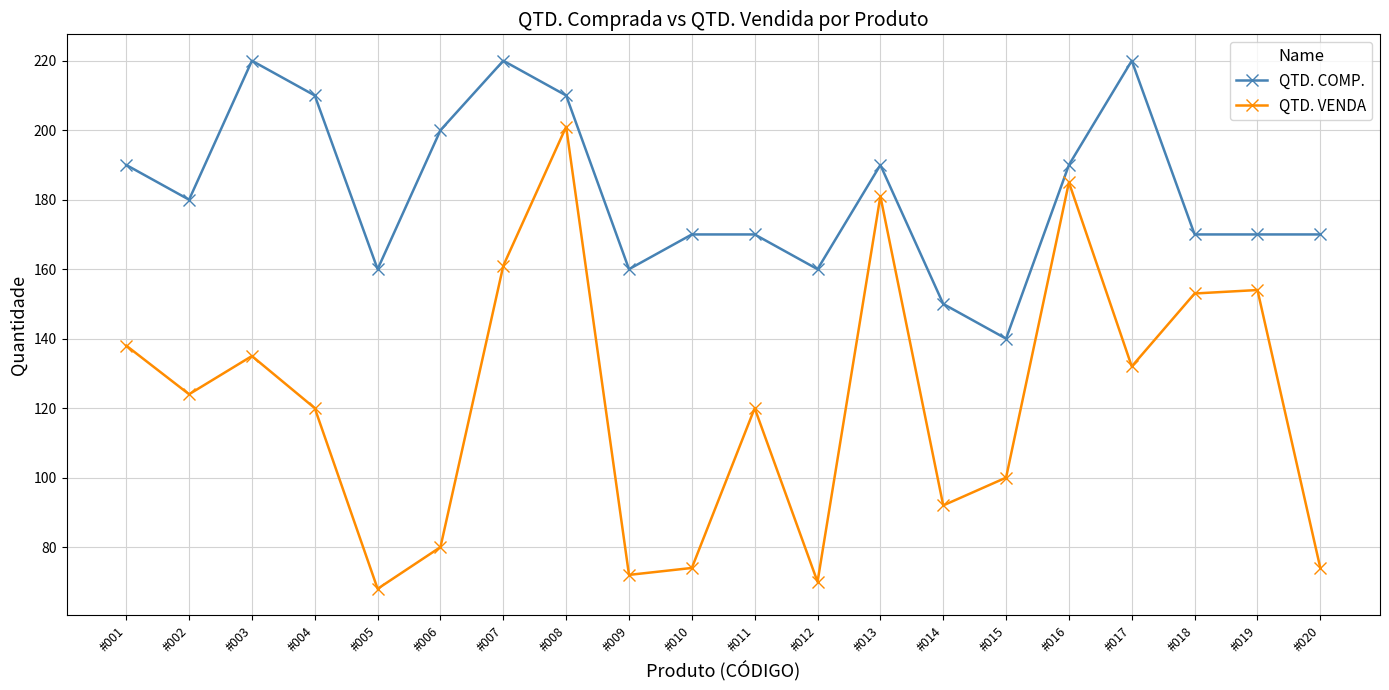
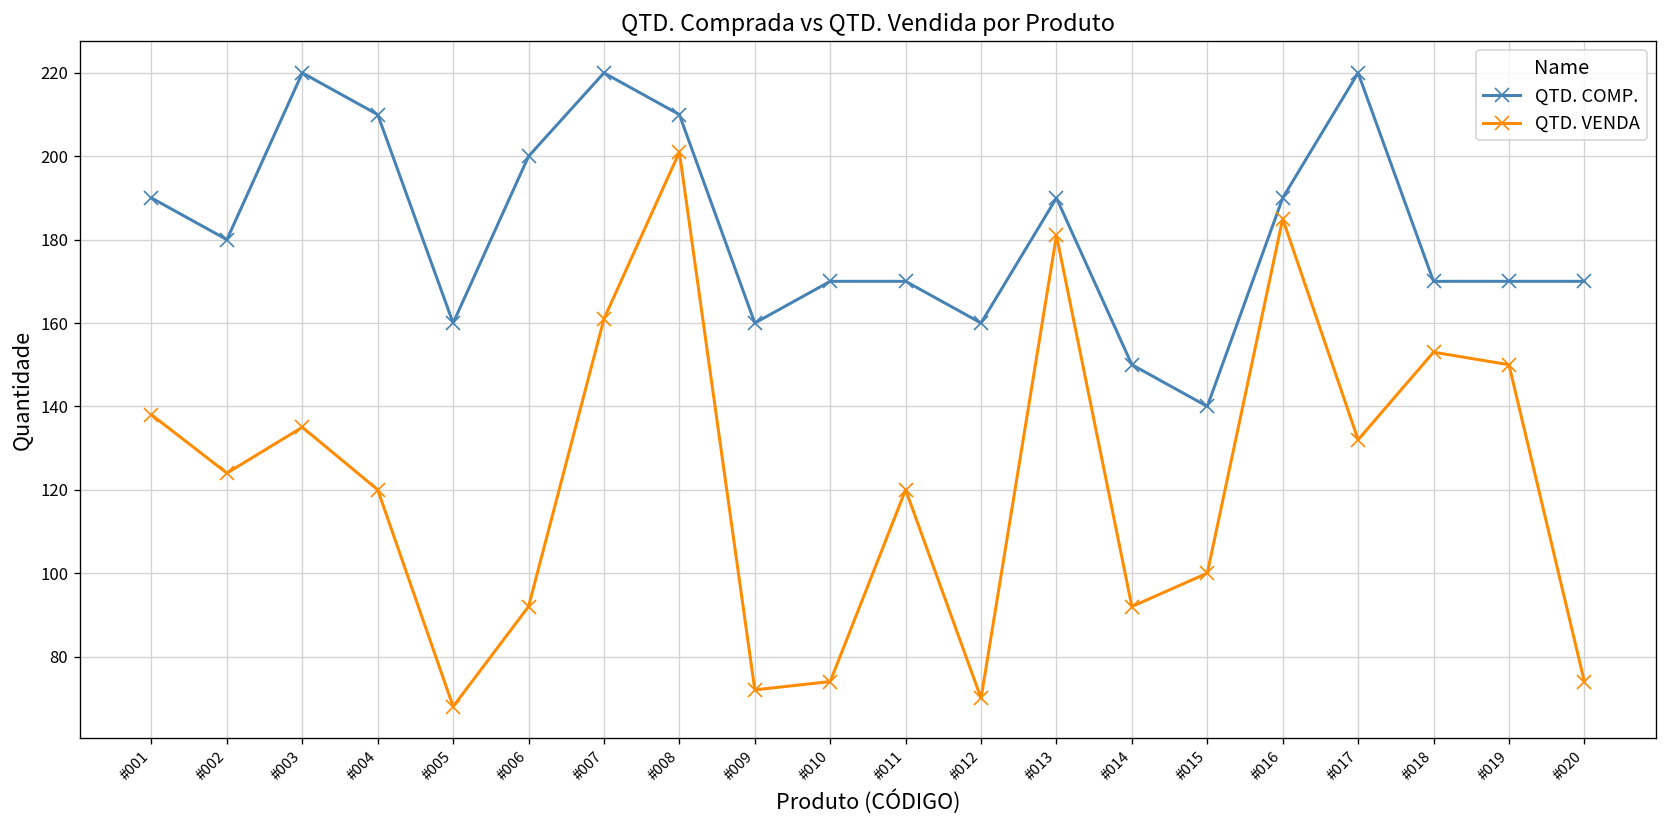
  {
    "QTD. COMP.": {
      "#001": 190,
      "#002": 180,
      "#003": 220,
      "#004": 210,
      "#005": 160,
      "#006": 200,
      "#007": 220,
      "#008": 210,
      "#009": 160,
      "#010": 170,
      "#011": 170,
      "#012": 160,
      "#013": 190,
      "#014": 150,
      "#015": 140,
      "#016": 190,
      "#017": 220,
      "#018": 170,
      "#019": 170,
      "#020": 170
    },
    "QTD. VENDA": {
      "#001": 138,
      "#002": 124,
      "#003": 135,
      "#004": 120,
      "#005": 68,
-     "#006": 80,
+     "#006": 92,
      "#007": 161,
      "#008": 201,
      "#009": 72,
      "#010": 74,
      "#011": 120,
      "#012": 70,
      "#013": 181,
      "#014": 92,
      "#015": 100,
      "#016": 185,
      "#017": 132,
      "#018": 153,
-     "#019": 154,
+     "#019": 150,
      "#020": 74
    }
  }
